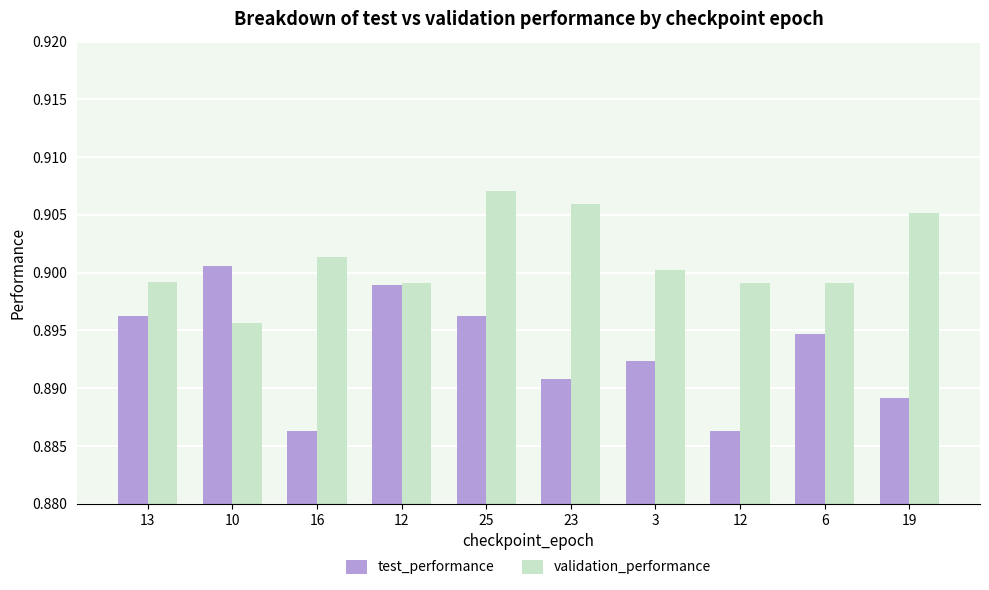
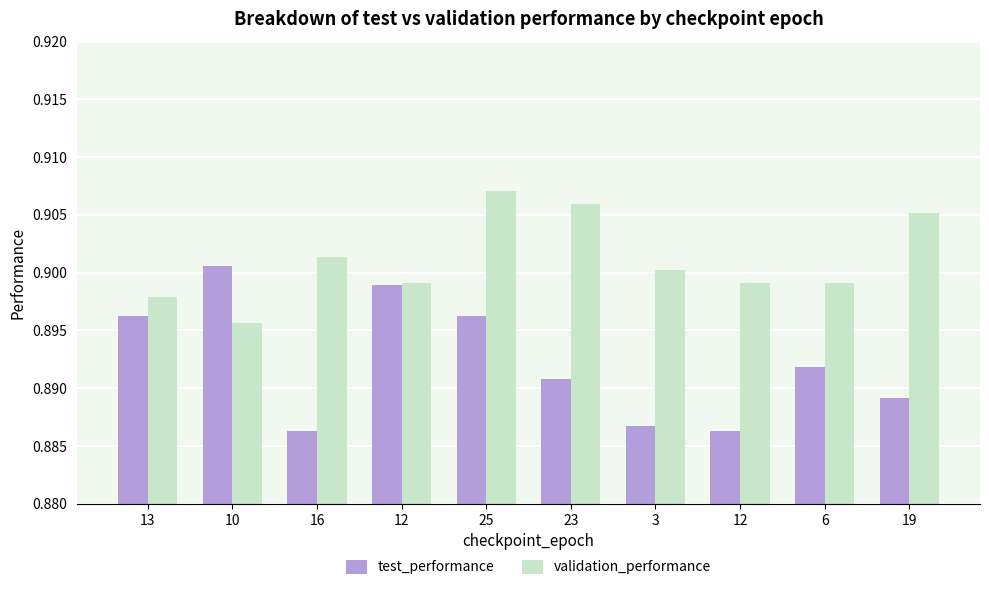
  {
    "test_performance": {
      "13": 0.8962,
      "10": 0.9006,
      "16": 0.8863,
      "25": 0.8962,
      "23": 0.8908,
-     "3": 0.8924,
-     "6": 0.8947,
+     "3": 0.8867,
+     "6": 0.8918,
      "19": 0.8892
    },
    "validation_performance": {
-     "13": 0.8992,
+     "13": 0.8979,
      "10": 0.8956,
      "16": 0.9014,
      "25": 0.9071,
      "23": 0.9060,
      "3": 0.9002,
      "6": 0.8991,
      "19": 0.9051
    }
  }
